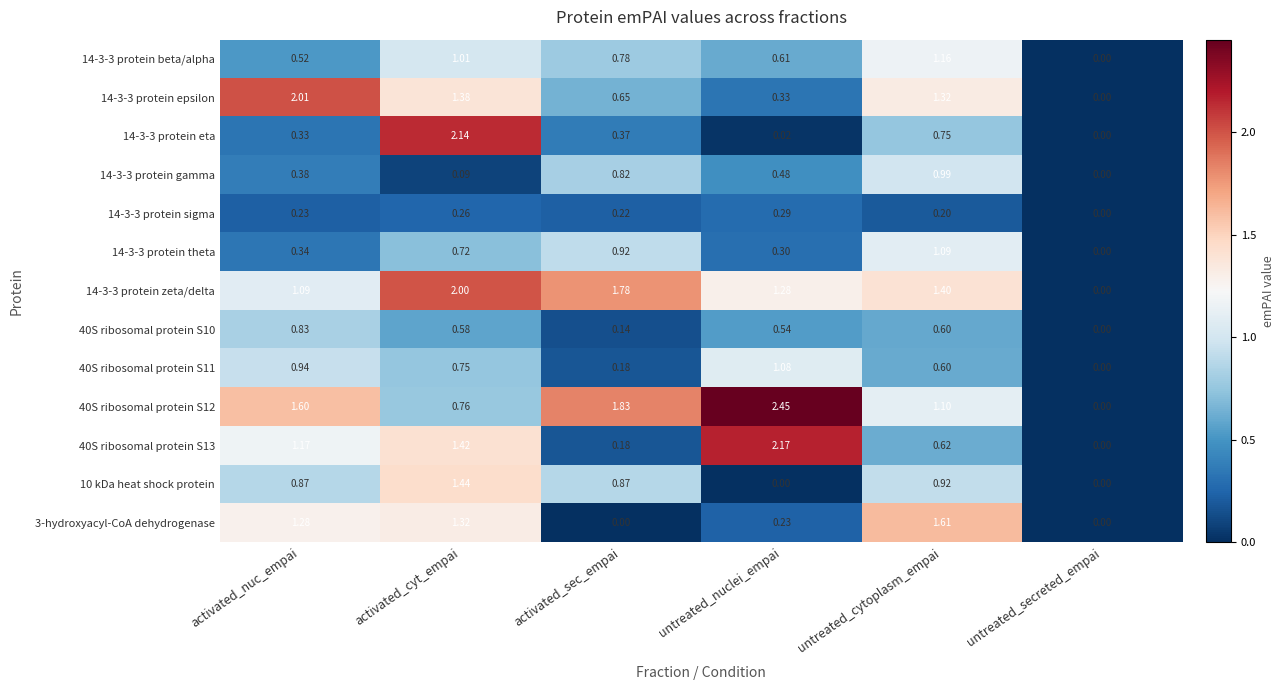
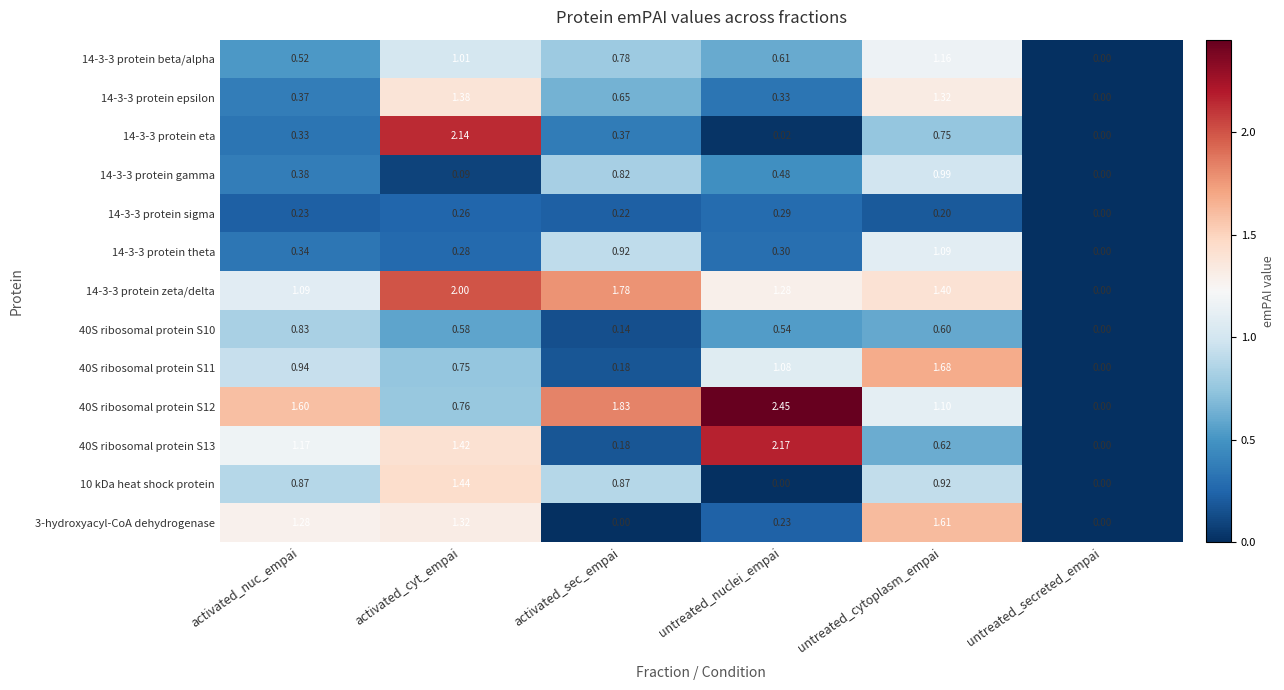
  {
    "14-3-3 protein beta/alpha": {
      "activated_nuc_empai": 0.52,
      "activated_sec_empai": 0.78,
      "untreated_nuclei_empai": 0.61
    },
    "14-3-3 protein epsilon": {
-     "activated_nuc_empai": 2.01,
+     "activated_nuc_empai": 0.37,
      "activated_sec_empai": 0.65,
      "untreated_nuclei_empai": 0.33
    },
    "14-3-3 protein eta": {
      "activated_nuc_empai": 0.33,
      "activated_cyt_empai": 2.14,
      "activated_sec_empai": 0.37,
      "untreated_nuclei_empai": 0.02,
      "untreated_cytoplasm_empai": 0.75
    },
    "14-3-3 protein gamma": {
      "activated_nuc_empai": 0.38,
      "activated_cyt_empai": 0.09,
      "activated_sec_empai": 0.82,
      "untreated_nuclei_empai": 0.48
    },
    "14-3-3 protein sigma": {
      "activated_nuc_empai": 0.23,
      "activated_cyt_empai": 0.26,
      "activated_sec_empai": 0.22,
      "untreated_nuclei_empai": 0.29,
      "untreated_cytoplasm_empai": 0.20
    },
    "14-3-3 protein theta": {
      "activated_nuc_empai": 0.34,
-     "activated_cyt_empai": 0.72,
+     "activated_cyt_empai": 0.28,
      "activated_sec_empai": 0.92,
      "untreated_nuclei_empai": 0.30
    },
    "14-3-3 protein zeta/delta": {
      "activated_cyt_empai": 2.00,
      "activated_sec_empai": 1.78
    },
    "40S ribosomal protein S10": {
      "activated_nuc_empai": 0.83,
      "activated_cyt_empai": 0.58,
      "activated_sec_empai": 0.14,
      "untreated_nuclei_empai": 0.54,
      "untreated_cytoplasm_empai": 0.60
    },
    "40S ribosomal protein S11": {
      "activated_nuc_empai": 0.94,
      "activated_cyt_empai": 0.75,
      "activated_sec_empai": 0.18,
-     "untreated_cytoplasm_empai": 0.60
+     "untreated_cytoplasm_empai": 1.68
    },
    "40S ribosomal protein S12": {
      "activated_nuc_empai": 1.60,
      "activated_cyt_empai": 0.76,
      "activated_sec_empai": 1.83,
      "untreated_nuclei_empai": 2.45
    },
    "40S ribosomal protein S13": {
      "activated_sec_empai": 0.18,
      "untreated_nuclei_empai": 2.17,
      "untreated_cytoplasm_empai": 0.62
    },
    "10 kDa heat shock protein": {
      "activated_nuc_empai": 0.87,
      "activated_cyt_empai": 1.44,
      "activated_sec_empai": 0.87,
      "untreated_cytoplasm_empai": 0.92
    },
    "3-hydroxyacyl-CoA dehydrogenase": {
      "untreated_nuclei_empai": 0.23,
      "untreated_cytoplasm_empai": 1.61
    }
  }
